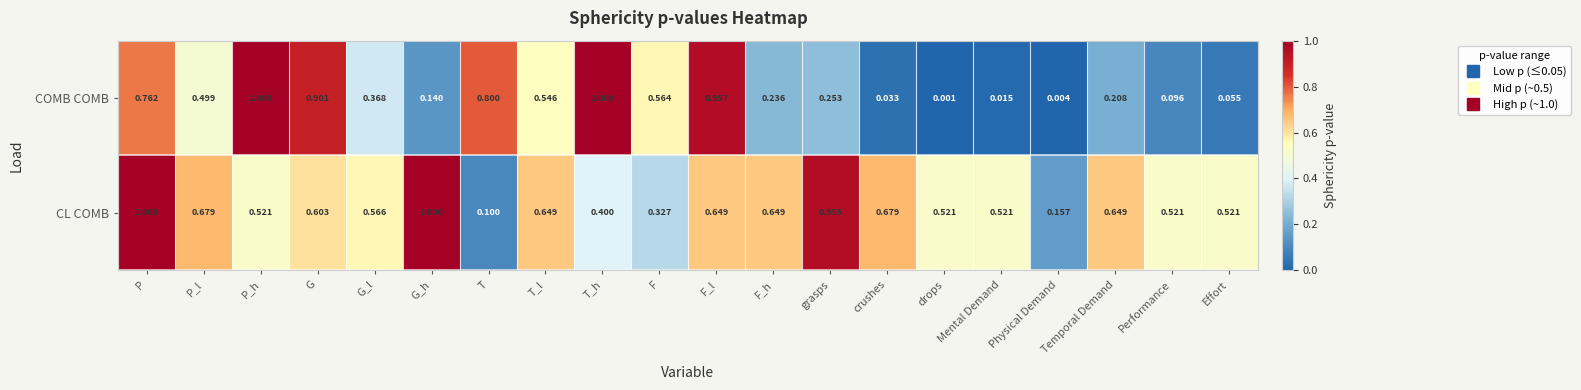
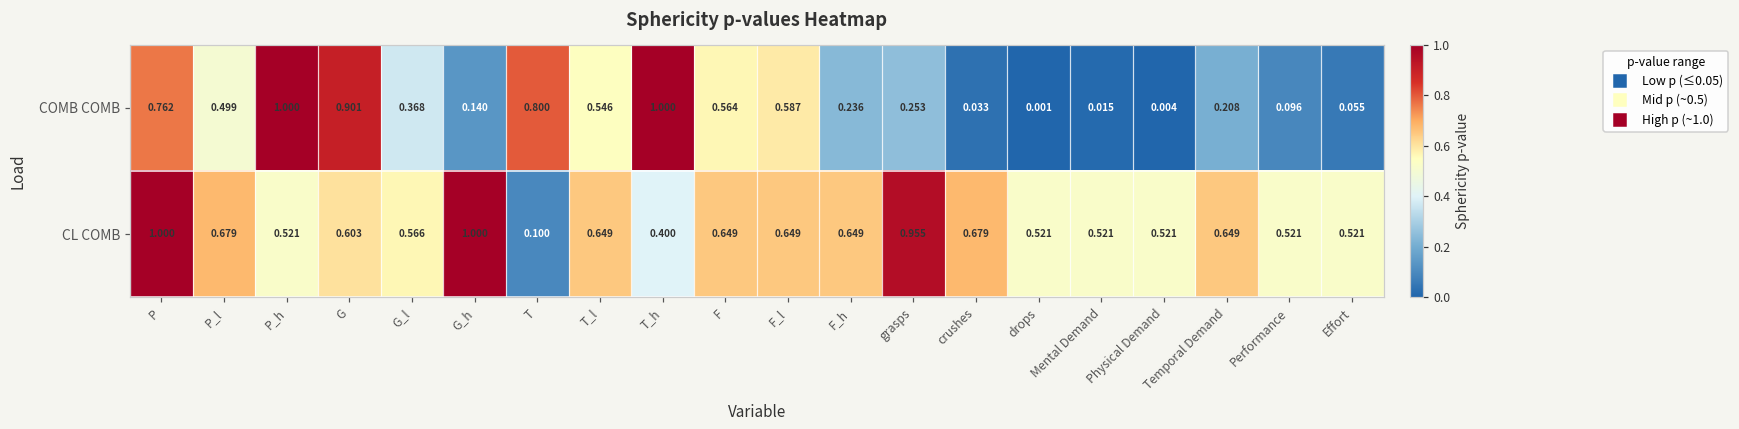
  {
    "COMB COMB": {
      "P": 0.762,
      "P_l": 0.499,
      "P_h": 1.000,
      "G": 0.901,
      "G_l": 0.368,
      "G_h": 0.140,
      "T": 0.800,
      "T_l": 0.546,
      "T_h": 1.000,
      "F": 0.564,
-     "F_l": 0.957,
+     "F_l": 0.587,
      "F_h": 0.236,
      "grasps": 0.253,
      "crushes": 0.033,
      "drops": 0.001,
      "Mental Demand": 0.015,
      "Physical Demand": 0.004,
      "Temporal Demand": 0.208,
      "Performance": 0.096,
      "Effort": 0.055
    },
    "CL COMB": {
      "P": 1.000,
      "P_l": 0.679,
      "P_h": 0.521,
      "G": 0.603,
      "G_l": 0.566,
      "G_h": 1.000,
      "T": 0.100,
      "T_l": 0.649,
      "T_h": 0.400,
-     "F": 0.327,
+     "F": 0.649,
      "F_l": 0.649,
      "F_h": 0.649,
      "grasps": 0.955,
      "crushes": 0.679,
      "drops": 0.521,
      "Mental Demand": 0.521,
-     "Physical Demand": 0.157,
+     "Physical Demand": 0.521,
      "Temporal Demand": 0.649,
      "Performance": 0.521,
      "Effort": 0.521
    }
  }
